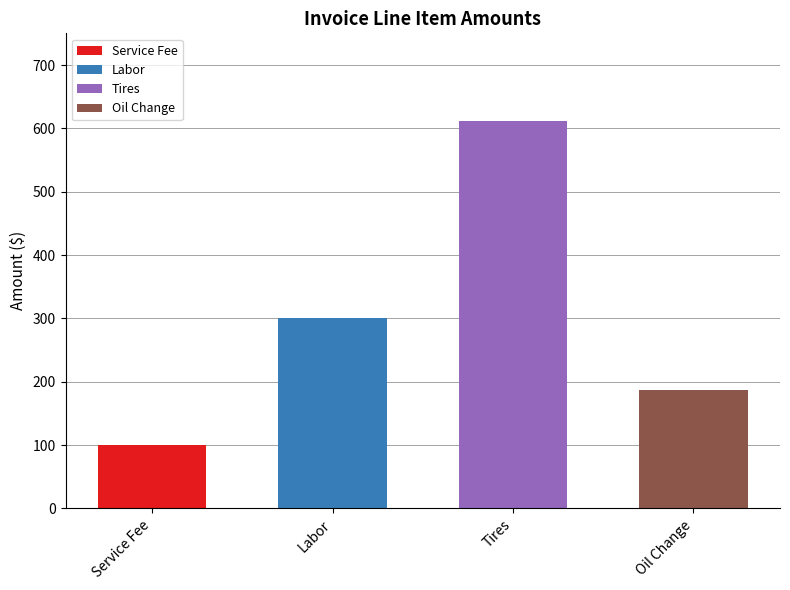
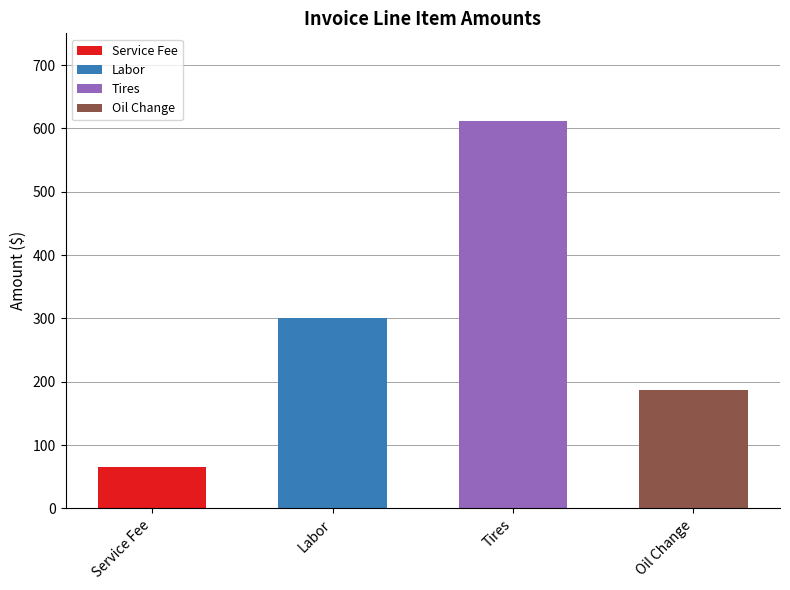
  {
-   "Service Fee": 100,
+   "Service Fee": 70,
    "Labor": 300,
    "Tires": 610,
    "Oil Change": 190
  }
